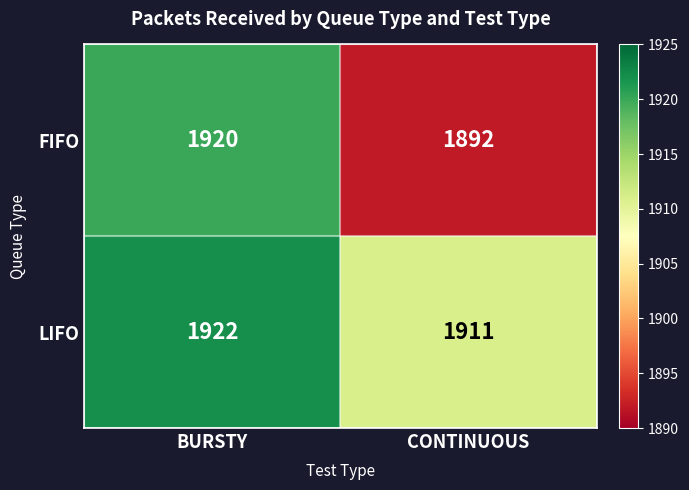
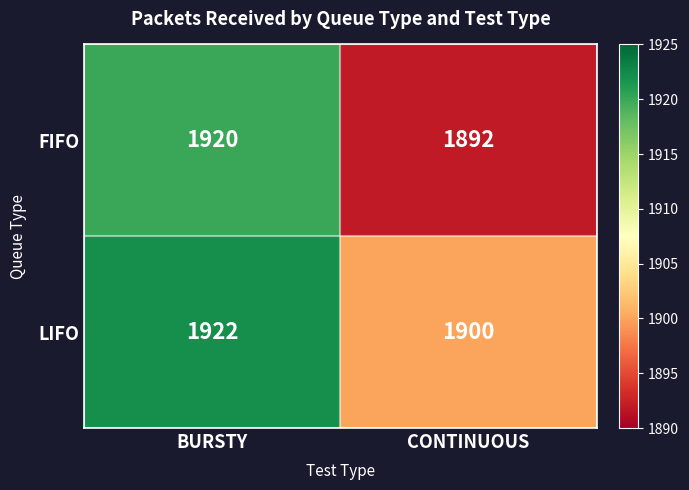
  {
    "FIFO": {
      "BURSTY": 1920,
      "CONTINUOUS": 1892
    },
    "LIFO": {
      "BURSTY": 1922,
-     "CONTINUOUS": 1911
+     "CONTINUOUS": 1900
    }
  }
